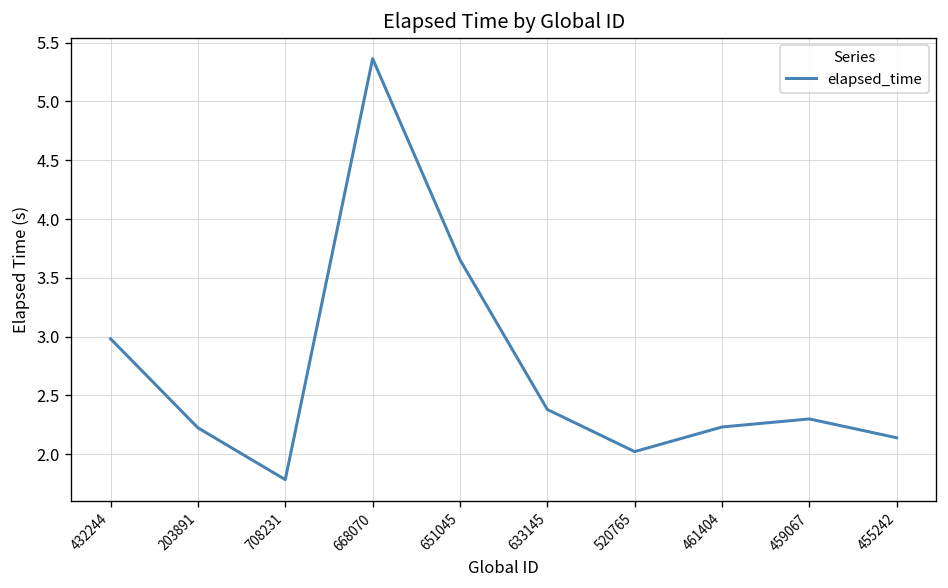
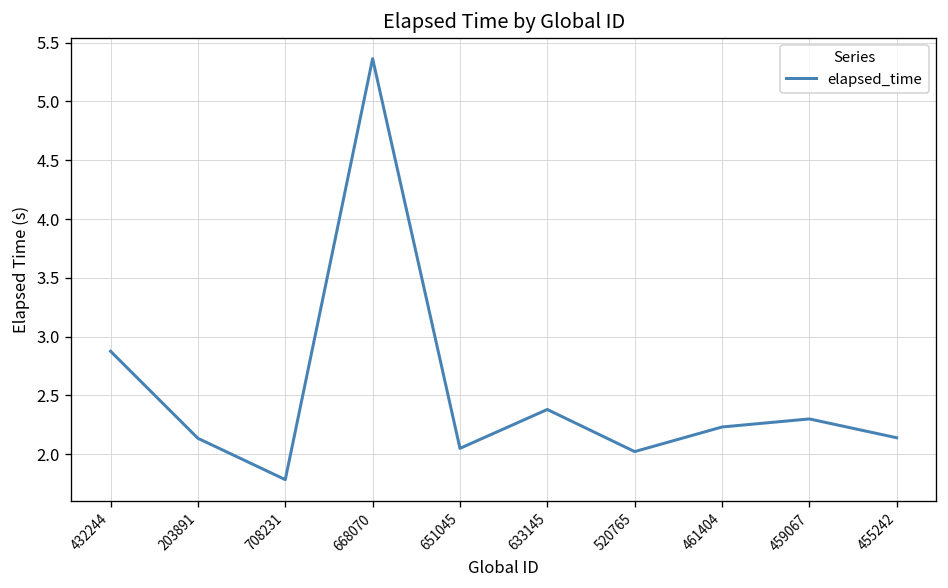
  {
-   "432244": 3.0,
-   "203891": 2.2,
+   "432244": 2.9,
+   "203891": 2.1,
    "708231": 1.8,
    "668070": 5.4,
-   "651045": 3.7,
+   "651045": 2.0,
    "633145": 2.4,
    "520765": 2.0,
    "461404": 2.2,
    "459067": 2.3,
    "455242": 2.1
  }
